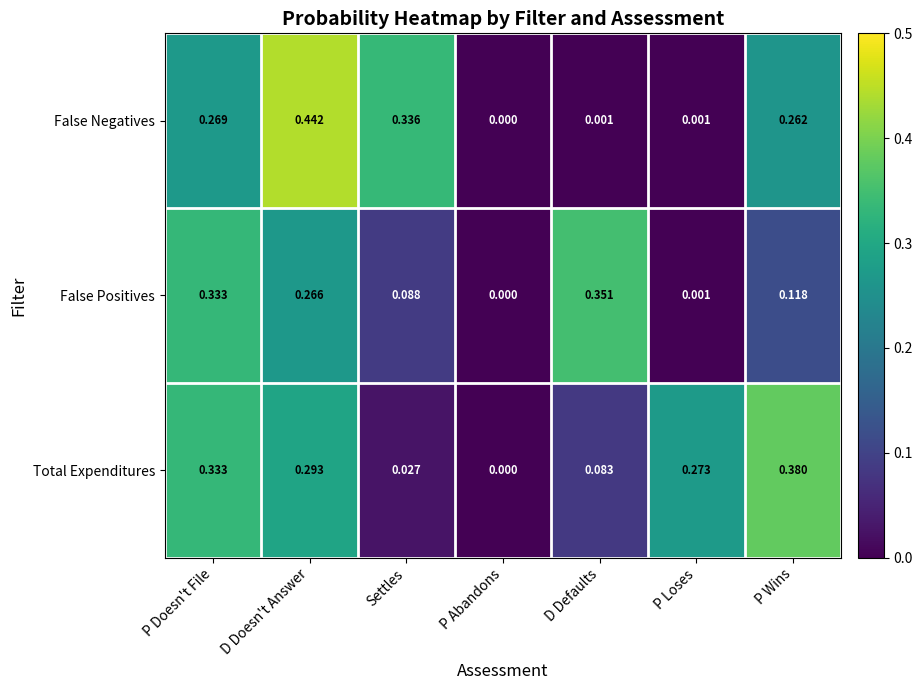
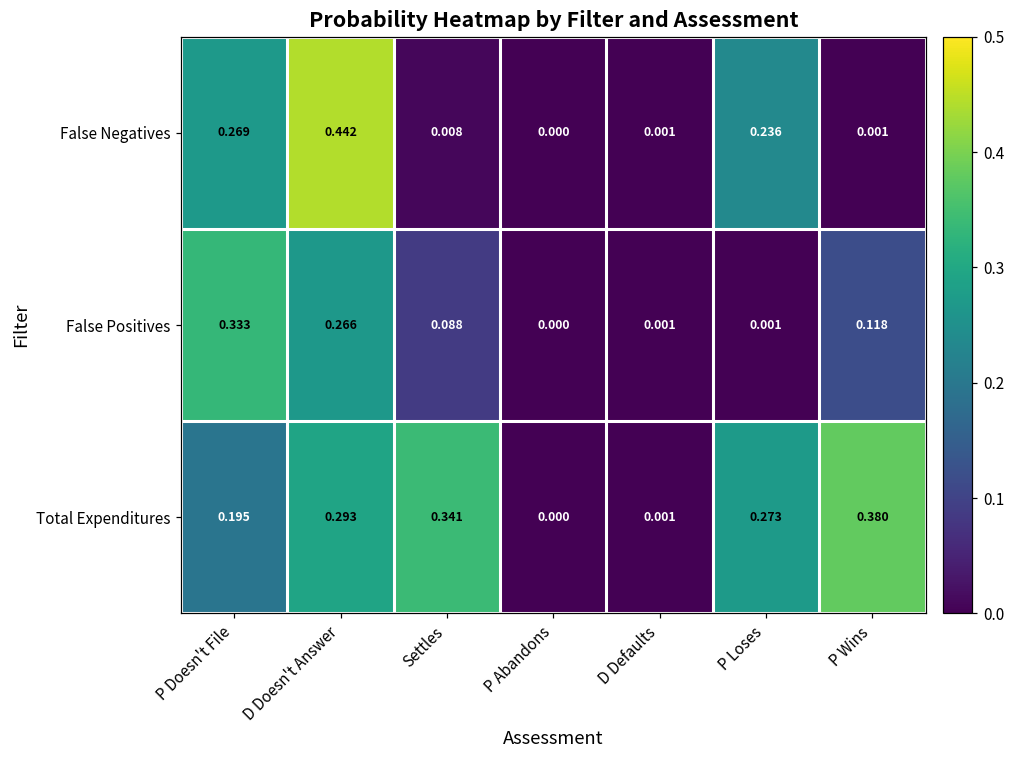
  {
    "False Negatives": {
      "P Doesn't File": 0.269,
      "D Doesn't Answer": 0.442,
-     "Settles": 0.336,
+     "Settles": 0.008,
      "P Abandons": 0.000,
      "D Defaults": 0.001,
-     "P Loses": 0.001,
-     "P Wins": 0.262
+     "P Loses": 0.236,
+     "P Wins": 0.001
    },
    "False Positives": {
      "P Doesn't File": 0.333,
      "D Doesn't Answer": 0.266,
      "Settles": 0.088,
      "P Abandons": 0.000,
-     "D Defaults": 0.351,
+     "D Defaults": 0.001,
      "P Loses": 0.001,
      "P Wins": 0.118
    },
    "Total Expenditures": {
-     "P Doesn't File": 0.333,
+     "P Doesn't File": 0.195,
      "D Doesn't Answer": 0.293,
-     "Settles": 0.027,
+     "Settles": 0.341,
      "P Abandons": 0.000,
-     "D Defaults": 0.083,
+     "D Defaults": 0.001,
      "P Loses": 0.273,
      "P Wins": 0.380
    }
  }
